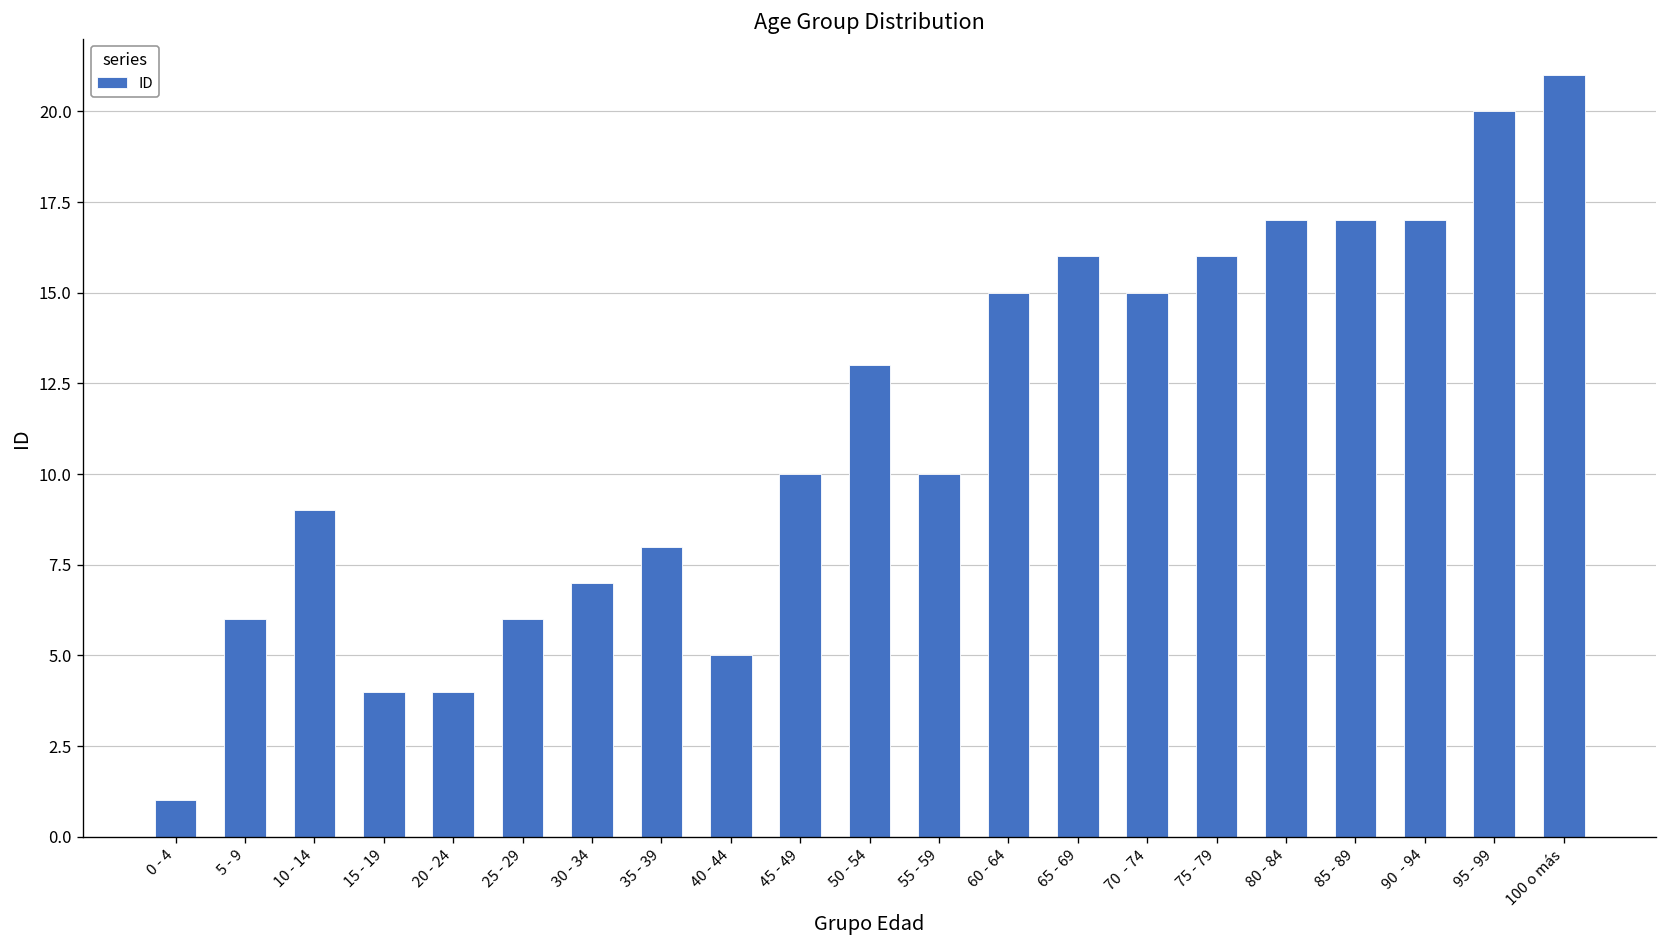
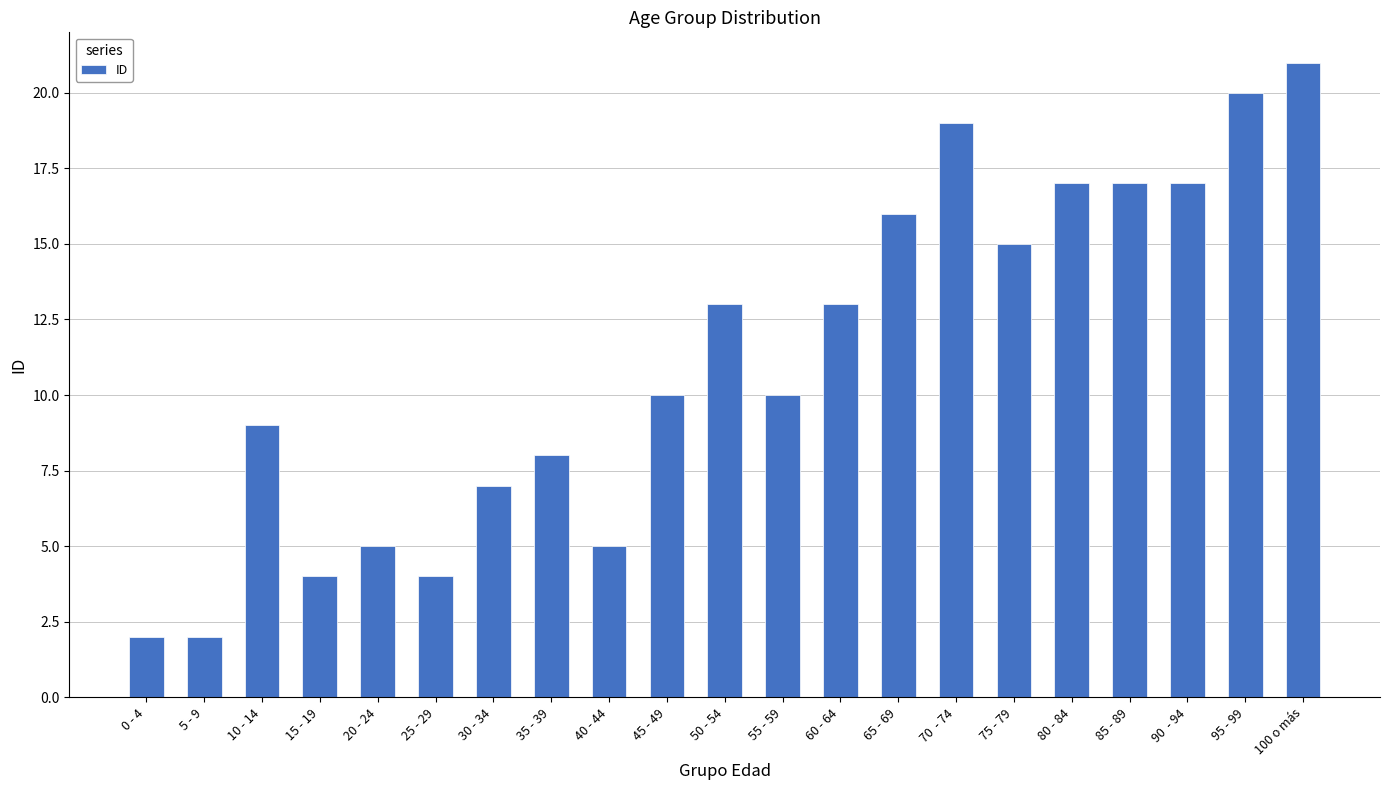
  {
-   "0 - 4": 1,
-   "5 - 9": 6,
+   "0 - 4": 2,
+   "5 - 9": 2,
    "10 - 14": 9,
    "15 - 19": 4,
-   "20 - 24": 4,
-   "25 - 29": 6,
+   "20 - 24": 5,
+   "25 - 29": 4,
    "30 - 34": 7,
    "35 - 39": 8,
    "40 - 44": 5,
    "45 - 49": 10,
    "50 - 54": 13,
    "55 - 59": 10,
-   "60 - 64": 15,
+   "60 - 64": 13,
    "65 - 69": 16,
-   "70 - 74": 15,
-   "75 - 79": 16,
+   "70 - 74": 19,
+   "75 - 79": 15,
    "80 - 84": 17,
    "85 - 89": 17,
    "90 - 94": 17,
    "95 - 99": 20,
    "100 o más": 21
  }
